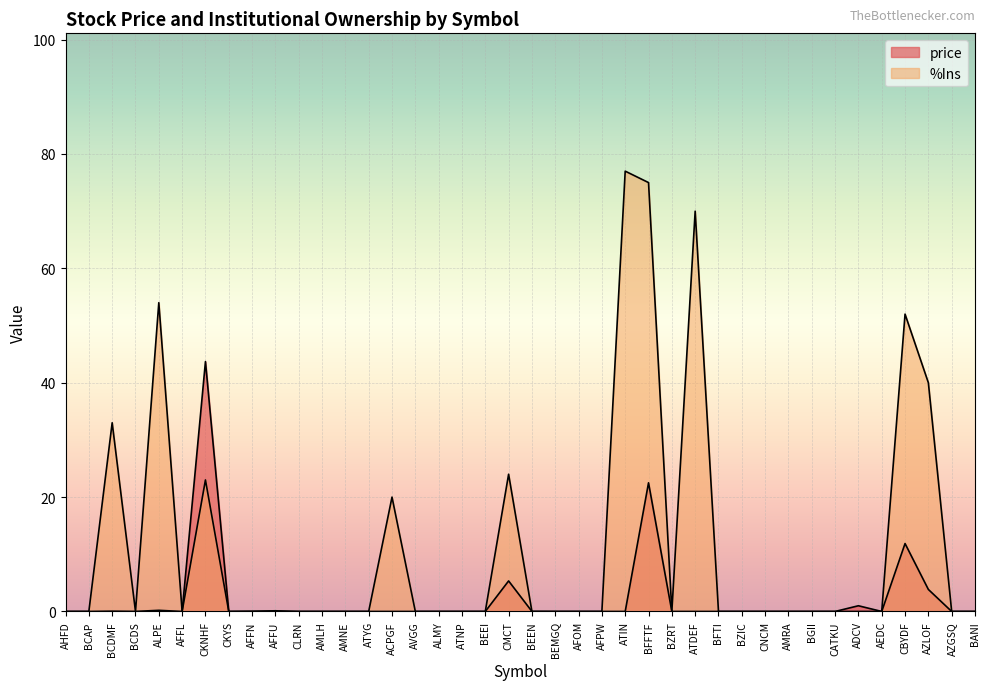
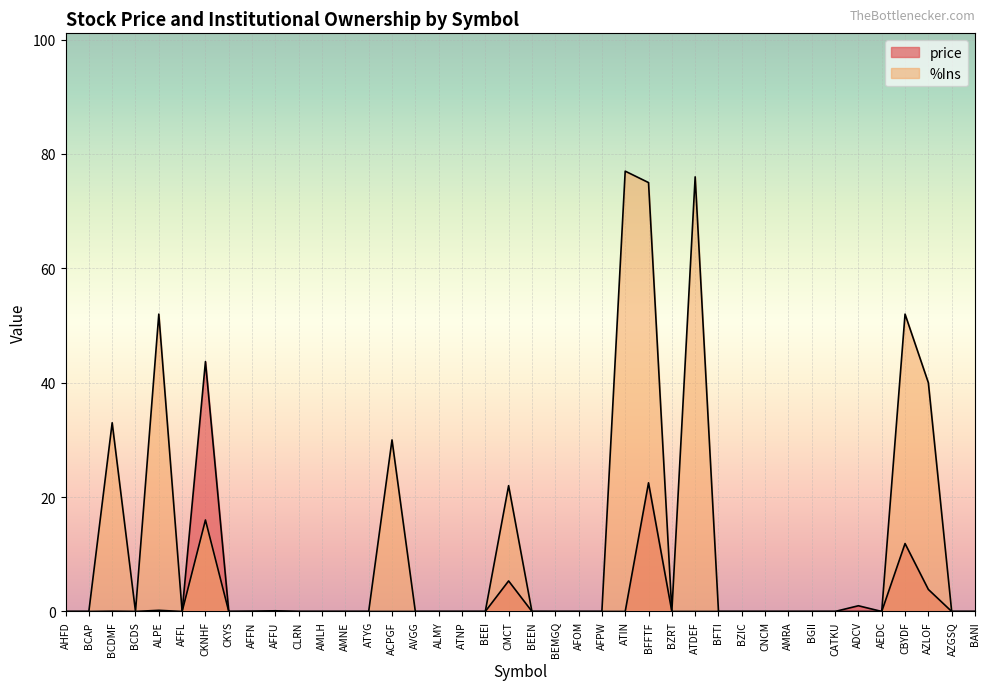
  {
    "price": {
      "BCDMF": 0,
      "ALPE": 0,
      "CKNHF": 44,
      "ACPGF": 0,
      "CMCT": 5,
      "ATIN": 0,
      "BFFTF": 23,
      "ATDEF": 0,
      "ADCV": 1,
      "CBYDF": 12,
      "AZLOF": 4
    },
    "%Ins": {
      "BCDMF": 33,
-     "ALPE": 54,
-     "CKNHF": 23,
-     "ACPGF": 20,
-     "CMCT": 24,
+     "ALPE": 52,
+     "CKNHF": 16,
+     "ACPGF": 30,
+     "CMCT": 22,
      "ATIN": 77,
      "BFFTF": 75,
-     "ATDEF": 70,
+     "ATDEF": 76,
      "ADCV": 0,
      "CBYDF": 52,
      "AZLOF": 40
    }
  }
